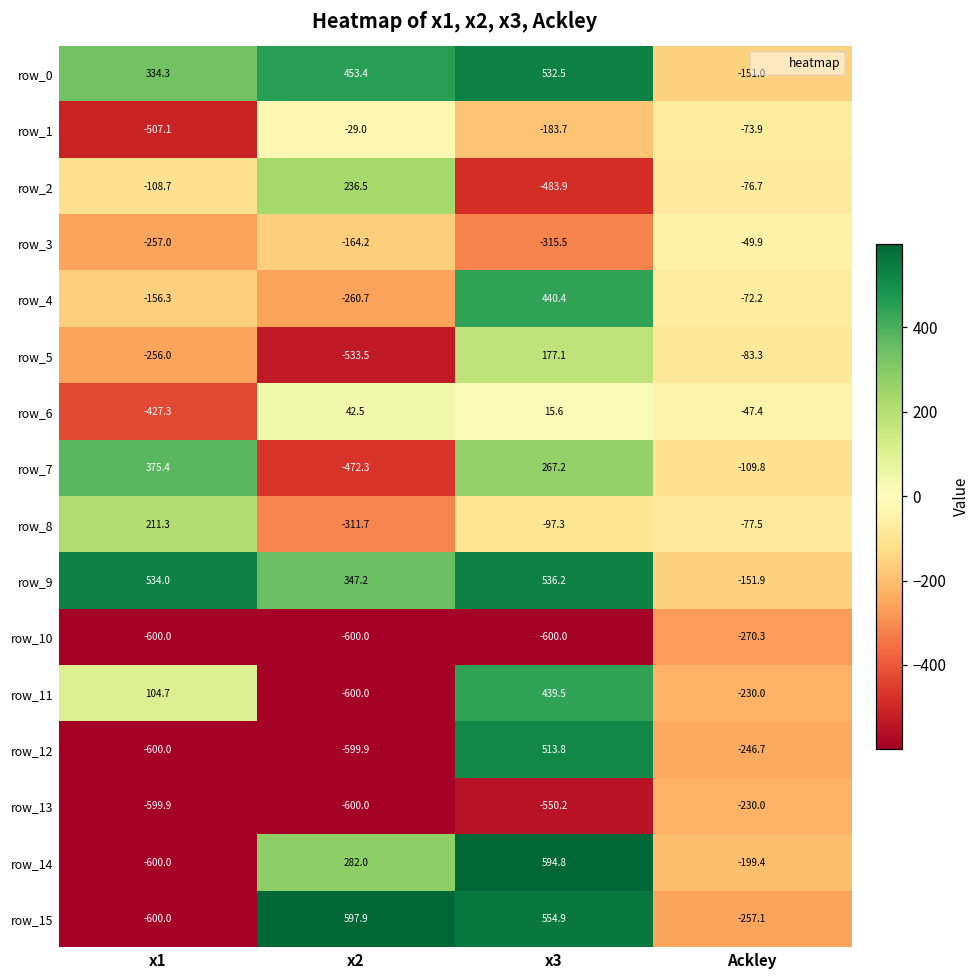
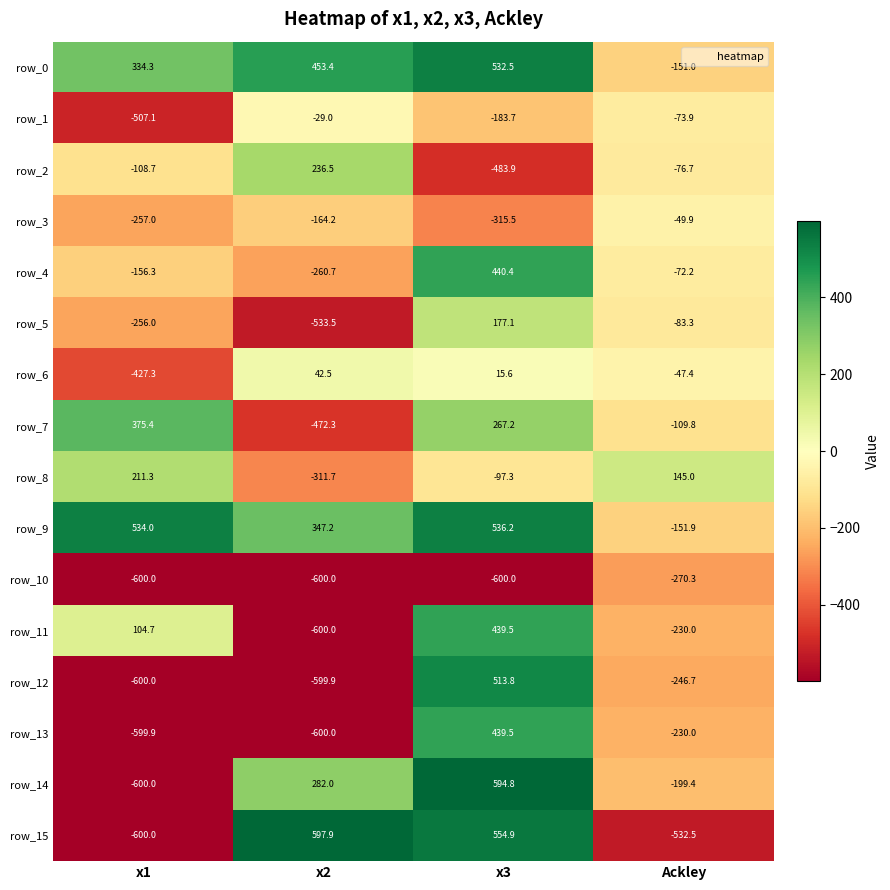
  {
    "row_0": {
      "x1": 334.3,
      "x2": 453.4,
      "x3": 532.5
    },
    "row_1": {
      "x1": -507.1,
      "x2": -29.0,
      "x3": -183.7,
      "Ackley": -73.9
    },
    "row_2": {
      "x1": -108.7,
      "x2": 236.5,
      "x3": -483.9,
      "Ackley": -76.7
    },
    "row_3": {
      "x1": -257.0,
      "x2": -164.2,
      "x3": -315.5,
      "Ackley": -49.9
    },
    "row_4": {
      "x1": -156.3,
      "x2": -260.7,
      "x3": 440.4,
      "Ackley": -72.2
    },
    "row_5": {
      "x1": -256.0,
      "x2": -533.5,
      "x3": 177.1,
      "Ackley": -83.3
    },
    "row_6": {
      "x1": -427.3,
      "x2": 42.5,
      "x3": 15.6,
      "Ackley": -47.4
    },
    "row_7": {
      "x1": 375.4,
      "x2": -472.3,
      "x3": 267.2,
      "Ackley": -109.8
    },
    "row_8": {
      "x1": 211.3,
      "x2": -311.7,
      "x3": -97.3,
-     "Ackley": -77.5
+     "Ackley": 145.0
    },
    "row_9": {
      "x1": 534.0,
      "x2": 347.2,
      "x3": 536.2,
      "Ackley": -151.9
    },
    "row_10": {
      "x1": -600.0,
      "x2": -600.0,
      "x3": -600.0,
      "Ackley": -270.3
    },
    "row_11": {
      "x1": 104.7,
      "x2": -600.0,
      "x3": 439.5,
      "Ackley": -230.0
    },
    "row_12": {
      "x1": -600.0,
      "x2": -599.9,
      "x3": 513.8,
      "Ackley": -246.7
    },
    "row_13": {
      "x1": -599.9,
      "x2": -600.0,
-     "x3": -550.2,
+     "x3": 439.5,
      "Ackley": -230.0
    },
    "row_14": {
      "x1": -600.0,
      "x2": 282.0,
      "x3": 594.8,
      "Ackley": -199.4
    },
    "row_15": {
      "x1": -600.0,
      "x2": 597.9,
      "x3": 554.9,
-     "Ackley": -257.1
+     "Ackley": -532.5
    }
  }
